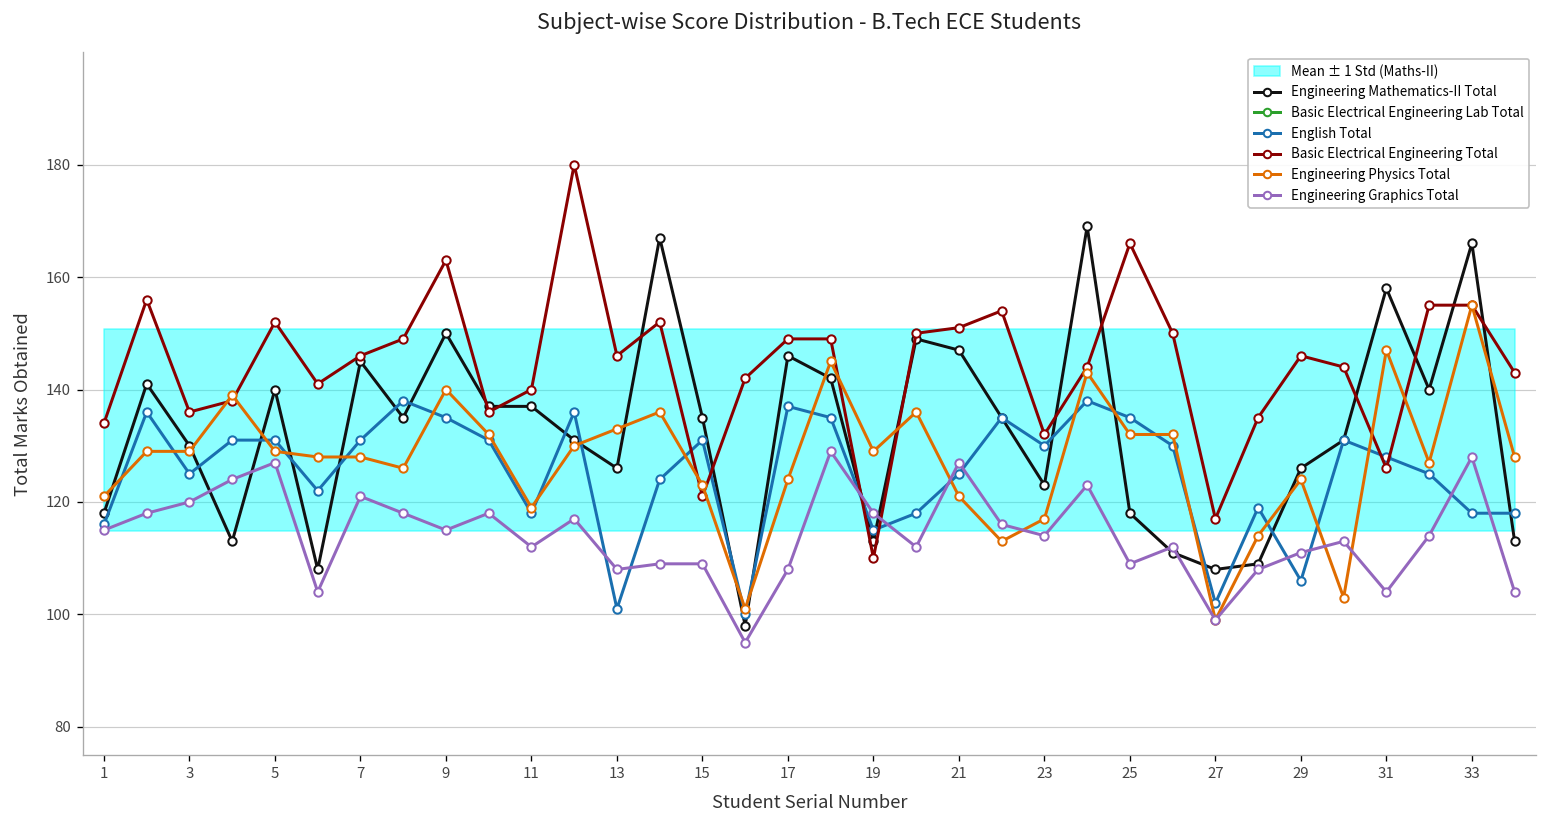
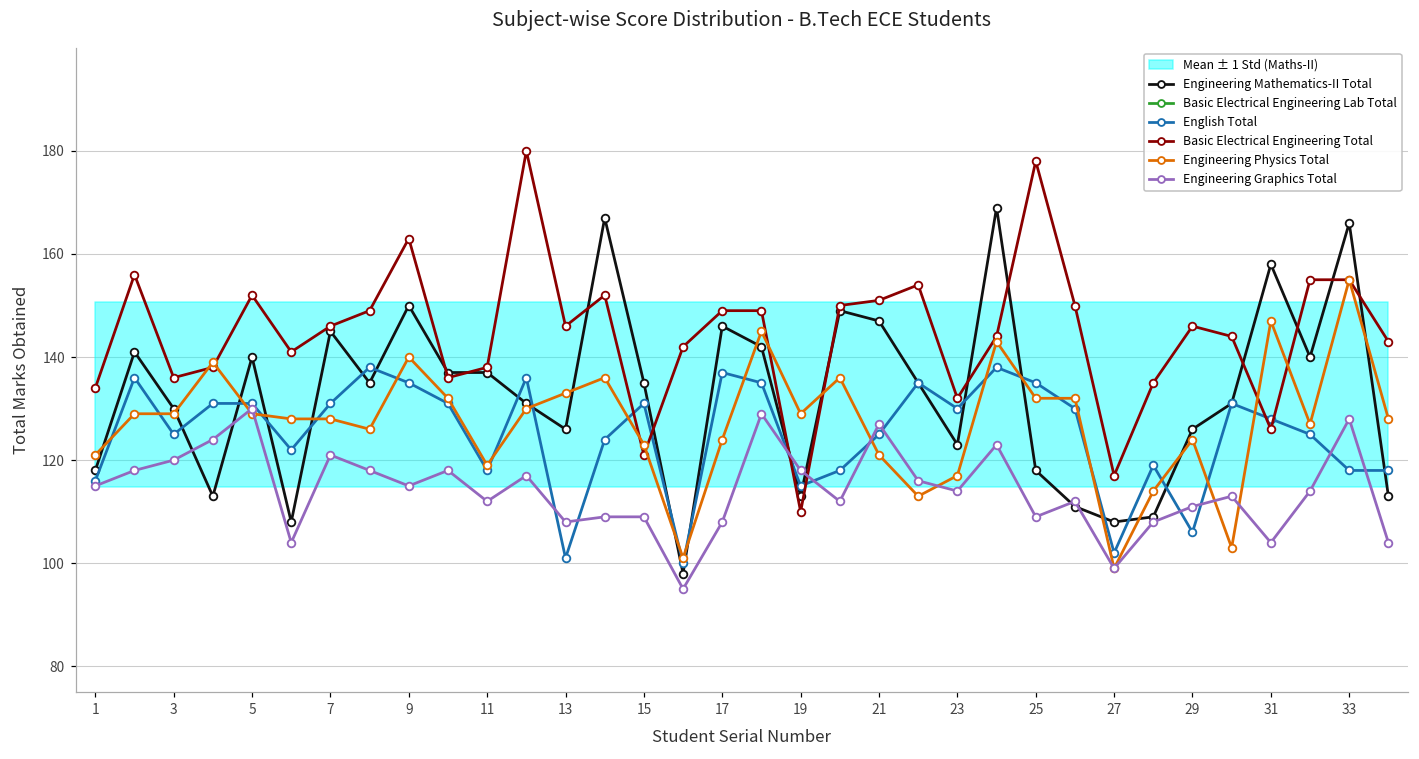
  {
    "Engineering Mathematics-II Total": {
      "1": 118,
      "3": 130,
      "5": 140,
      "7": 145,
      "9": 150,
      "11": 137,
      "13": 126,
      "15": 135,
      "17": 146,
      "19": 113,
      "21": 147,
      "23": 123,
      "25": 118,
      "27": 108,
      "29": 126,
      "31": 158,
      "33": 166
    },
    "Mean ± 1 Std (Maths-II)": {
      "1": 151,
      "3": 151,
      "5": 151,
      "7": 151,
      "9": 151,
      "11": 151,
      "13": 151,
      "15": 151,
      "17": 151,
      "19": 151,
      "23": 151,
      "25": 151,
      "27": 151,
      "29": 151,
      "31": 151,
      "33": 151
    },
    "English Total": {
      "1": 116,
      "3": 125,
      "5": 131,
      "7": 131,
      "9": 135,
      "11": 118,
      "13": 101,
      "15": 131,
      "17": 137,
      "19": 115,
      "21": 125,
      "23": 130,
      "25": 135,
      "27": 102,
      "29": 106,
      "31": 128,
      "33": 118
    },
    "Basic Electrical Engineering Total": {
      "1": 134,
      "3": 136,
      "5": 152,
      "7": 146,
      "9": 163,
-     "11": 140,
+     "11": 138,
      "13": 146,
      "15": 121,
      "17": 149,
      "19": 110,
      "23": 132,
-     "25": 166,
+     "25": 178,
      "27": 117,
      "29": 146,
      "31": 126
    },
    "Engineering Physics Total": {
      "1": 121,
      "3": 129,
      "5": 129,
      "7": 128,
      "9": 140,
      "11": 119,
      "13": 133,
      "15": 123,
      "17": 124,
      "19": 129,
      "21": 121,
      "23": 117,
      "25": 132,
      "29": 124,
      "31": 147
    },
    "Engineering Graphics Total": {
      "1": 115,
      "3": 120,
-     "5": 127,
+     "5": 130,
      "7": 121,
      "9": 115,
      "11": 112,
      "13": 108,
      "15": 109,
      "17": 108,
      "19": 118,
      "21": 127,
      "23": 114,
      "25": 109,
      "29": 111,
      "31": 104,
      "33": 128
    }
  }
